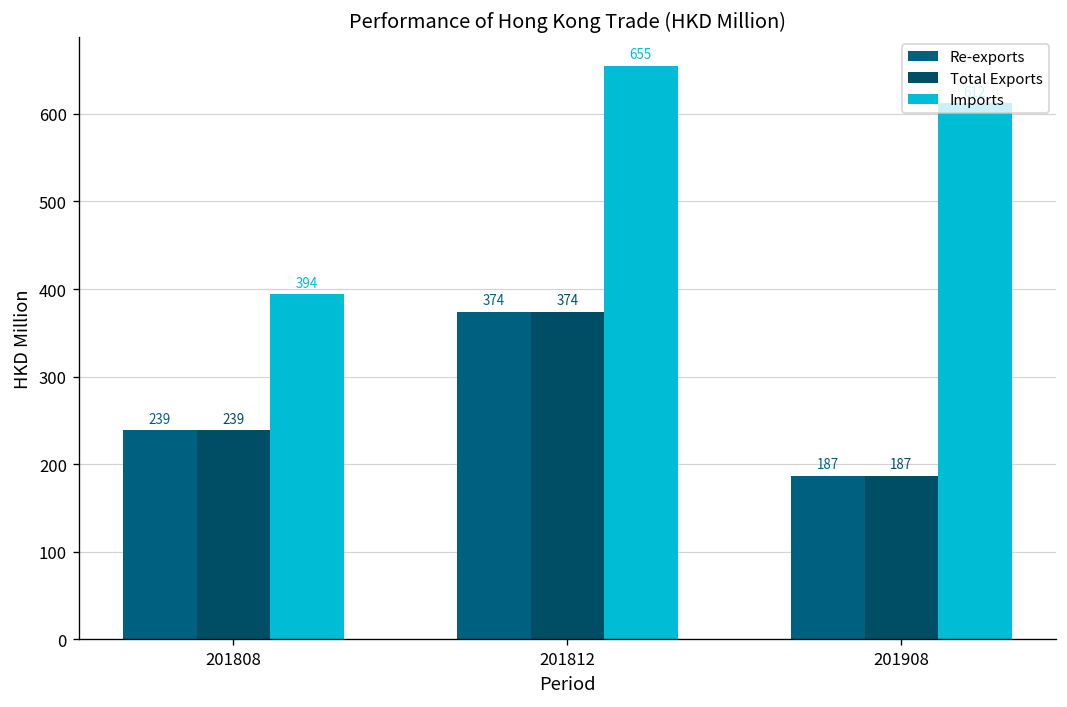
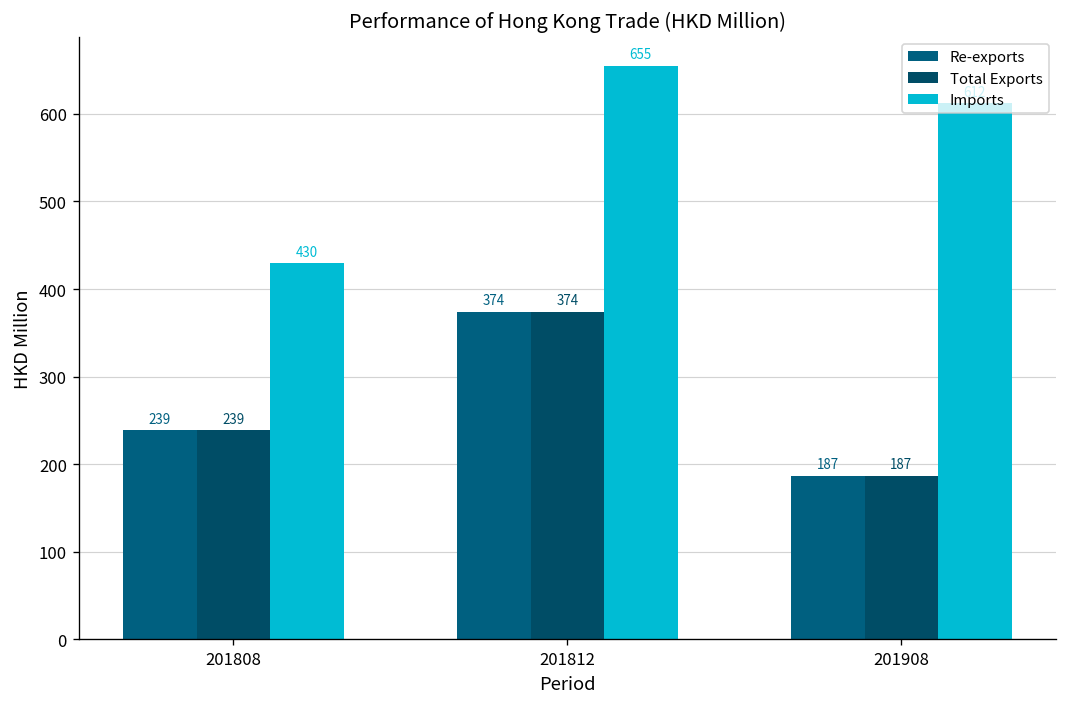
  {
    "Imports": {
-     "201808": 394,
+     "201808": 430,
      "201812": 655
    }
  }
